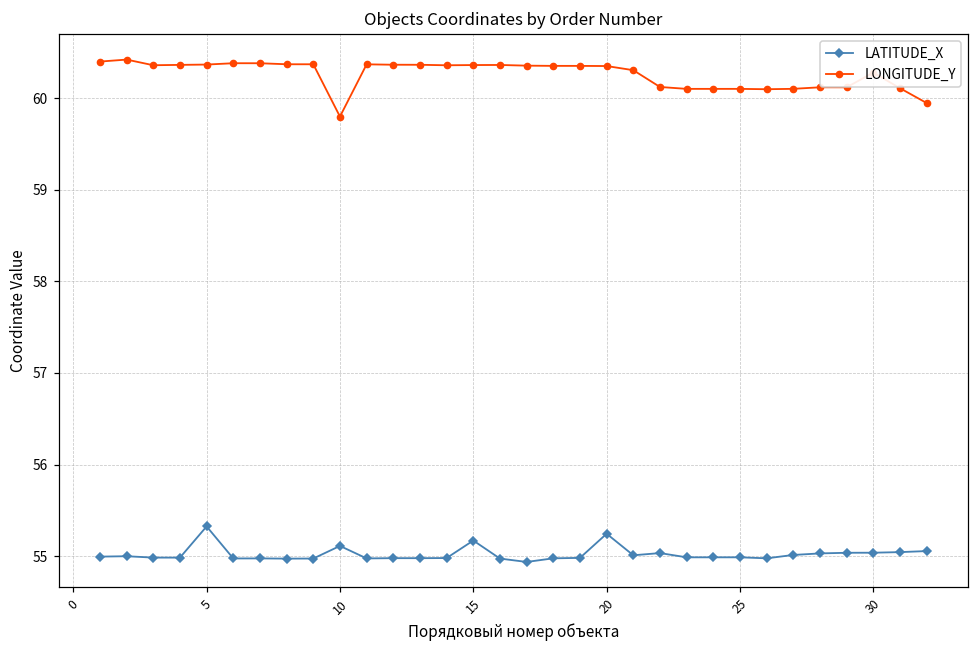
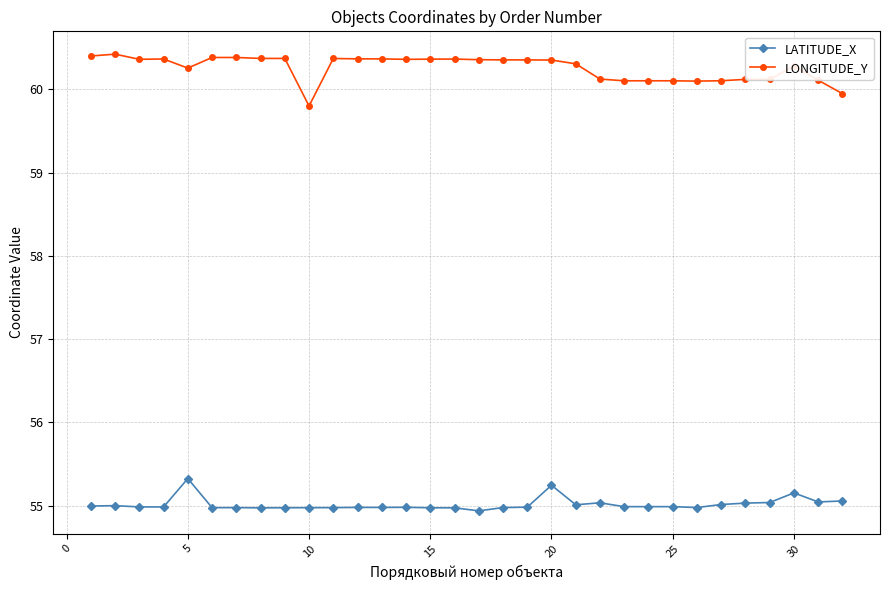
  {
    "LATITUDE_X": {
      "5": 55.3,
-     "10": 55.1,
-     "15": 55.2,
+     "10": 55.0,
+     "15": 55.0,
      "20": 55.2,
      "25": 55.0,
-     "30": 55.0
+     "30": 55.2
    },
    "LONGITUDE_Y": {
-     "5": 60.4,
+     "5": 60.3,
      "10": 59.8,
      "15": 60.4,
      "20": 60.4,
      "25": 60.1
    }
  }
